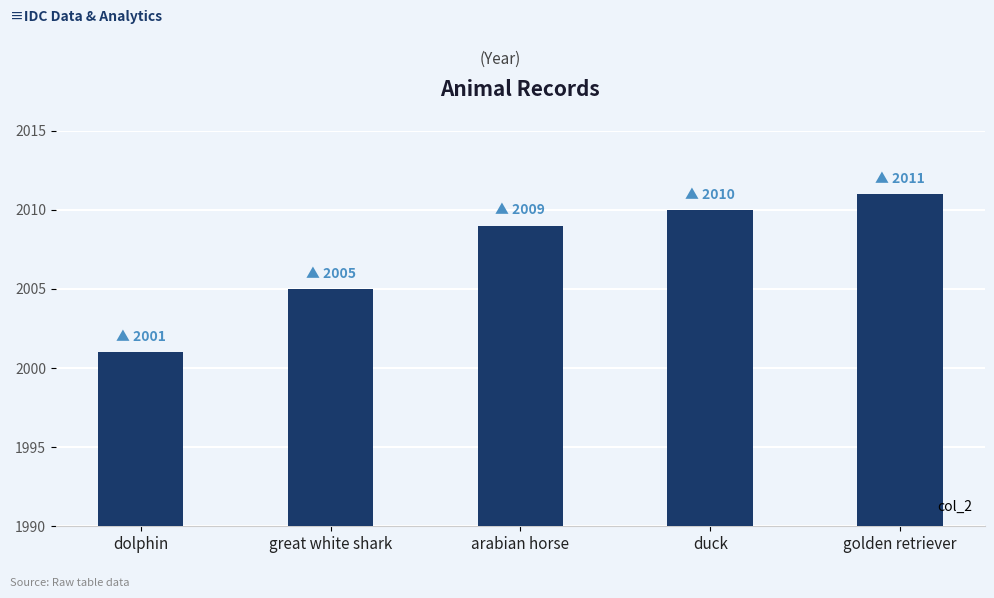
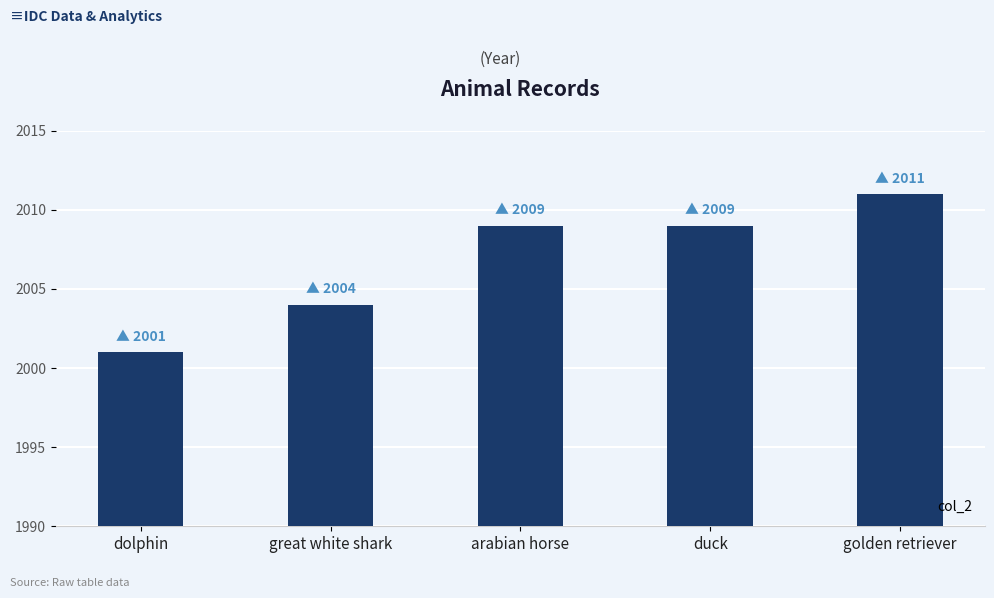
  {
    "dolphin": 2001,
-   "great white shark": 2005,
+   "great white shark": 2004,
    "arabian horse": 2009,
-   "duck": 2010,
+   "duck": 2009,
    "golden retriever": 2011
  }
